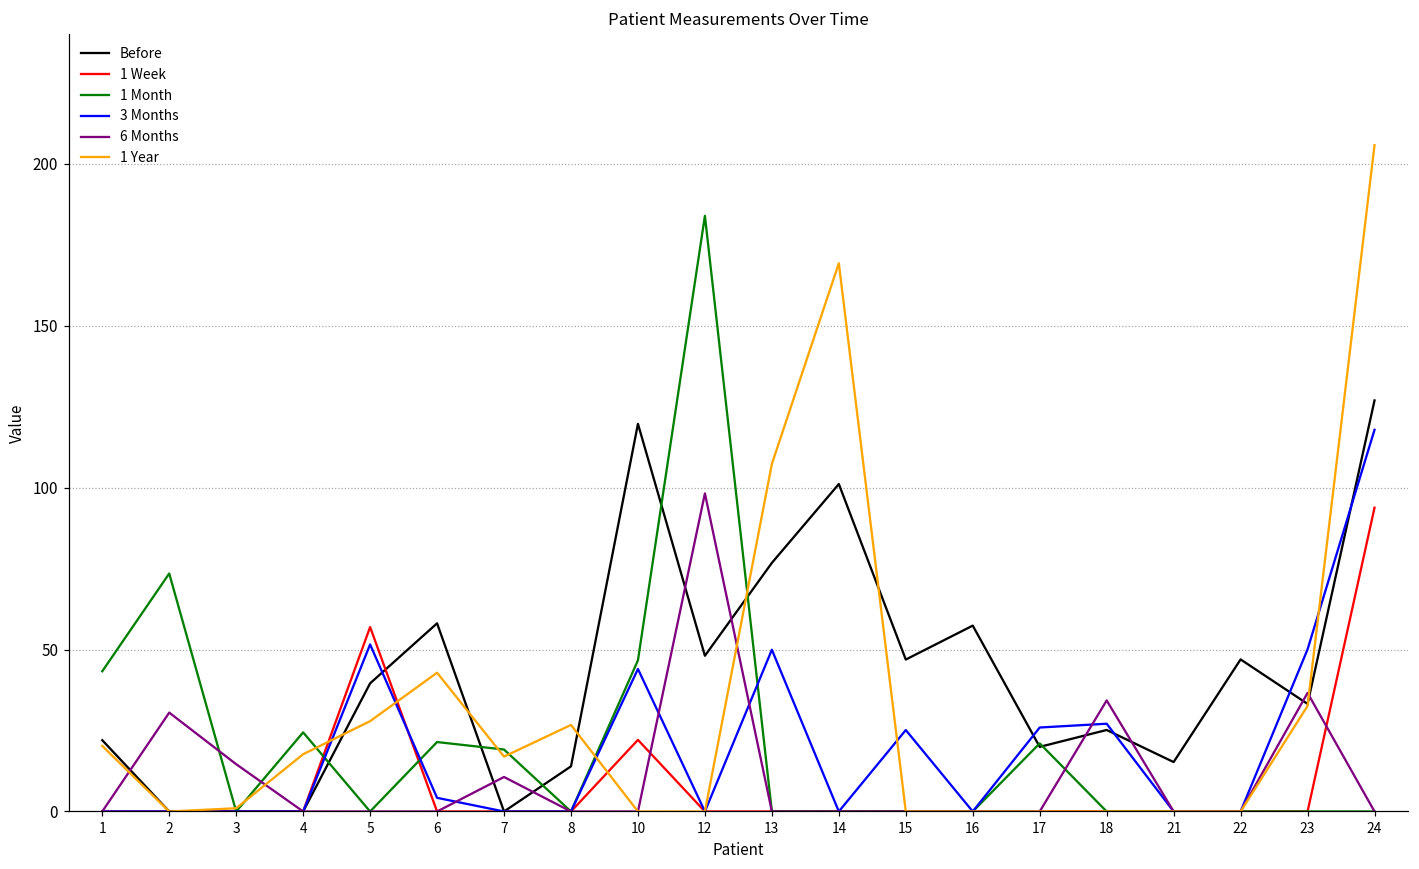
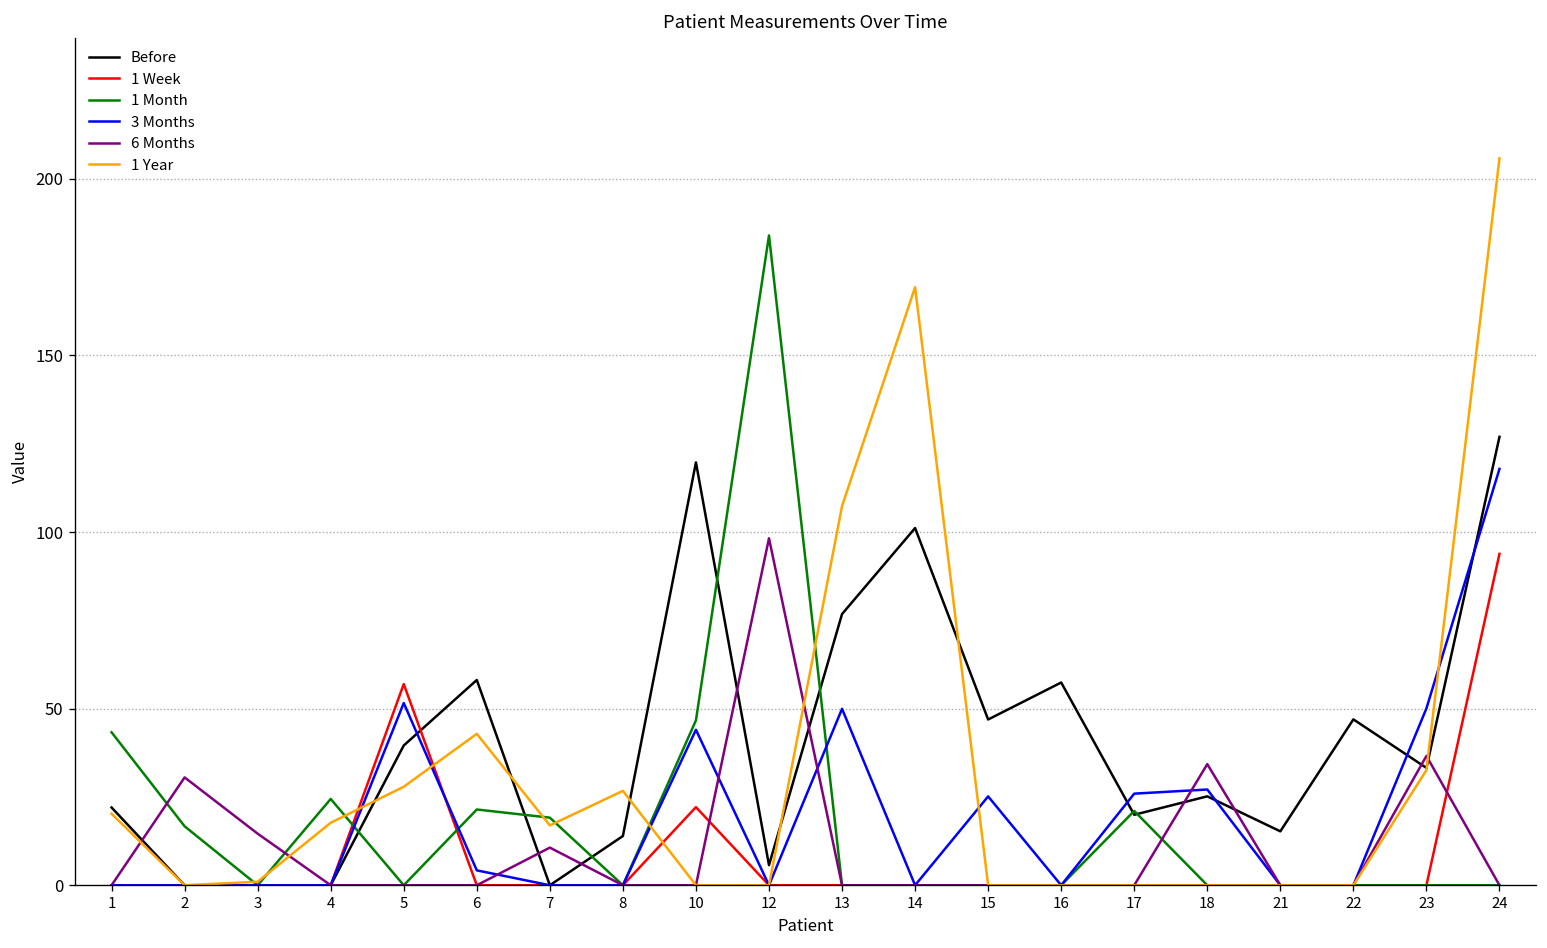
  {
    "Before": {
      "1": 22,
      "5": 40,
      "6": 58,
      "8": 14,
      "10": 120,
-     "12": 48,
+     "12": 6,
      "13": 77,
      "14": 101,
      "15": 47,
      "16": 57,
      "17": 20,
      "18": 25,
      "21": 15,
      "22": 47,
      "24": 127
    },
    "1 Week": {
      "5": 57,
      "10": 22,
      "24": 94
    },
    "1 Month": {
      "1": 43,
-     "2": 74,
+     "2": 17,
      "4": 24,
      "6": 21,
      "7": 19,
      "10": 47,
      "12": 184,
      "17": 21
    },
    "3 Months": {
      "5": 52,
      "6": 4,
      "10": 44,
      "13": 50,
      "15": 25,
      "17": 26,
      "18": 27,
      "23": 50,
      "24": 118
    },
    "6 Months": {
      "2": 31,
      "3": 15,
      "7": 11,
      "12": 98,
      "18": 34,
      "23": 37
    },
    "1 Year": {
      "1": 20,
      "3": 1,
      "4": 18,
      "5": 28,
      "6": 43,
      "7": 17,
      "8": 27,
      "13": 107,
      "14": 169,
      "24": 206
    }
  }
